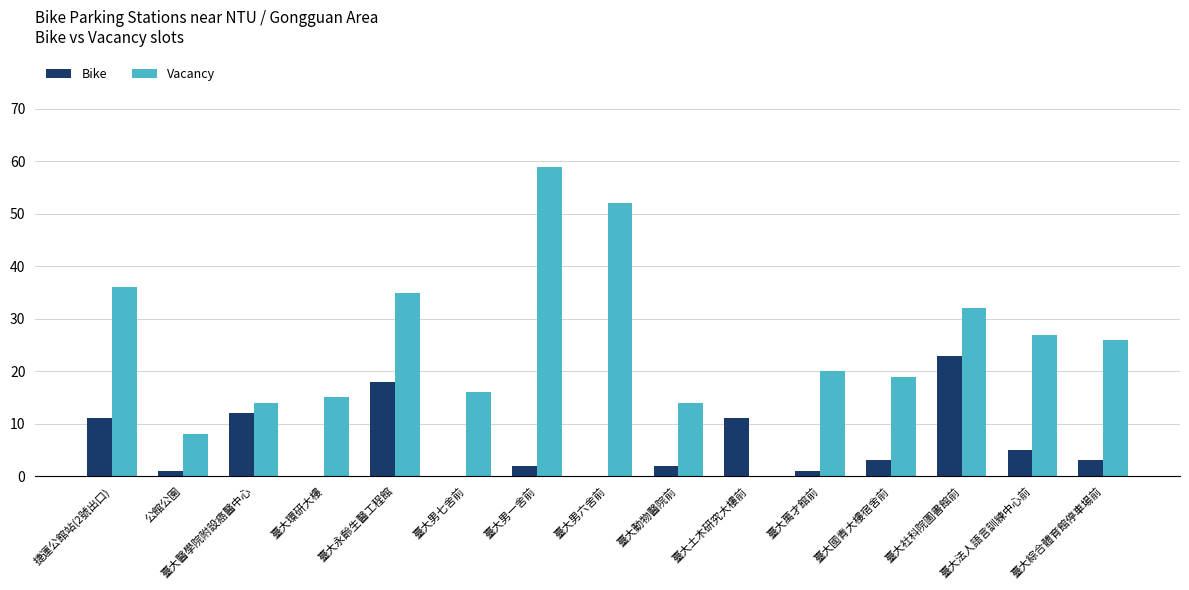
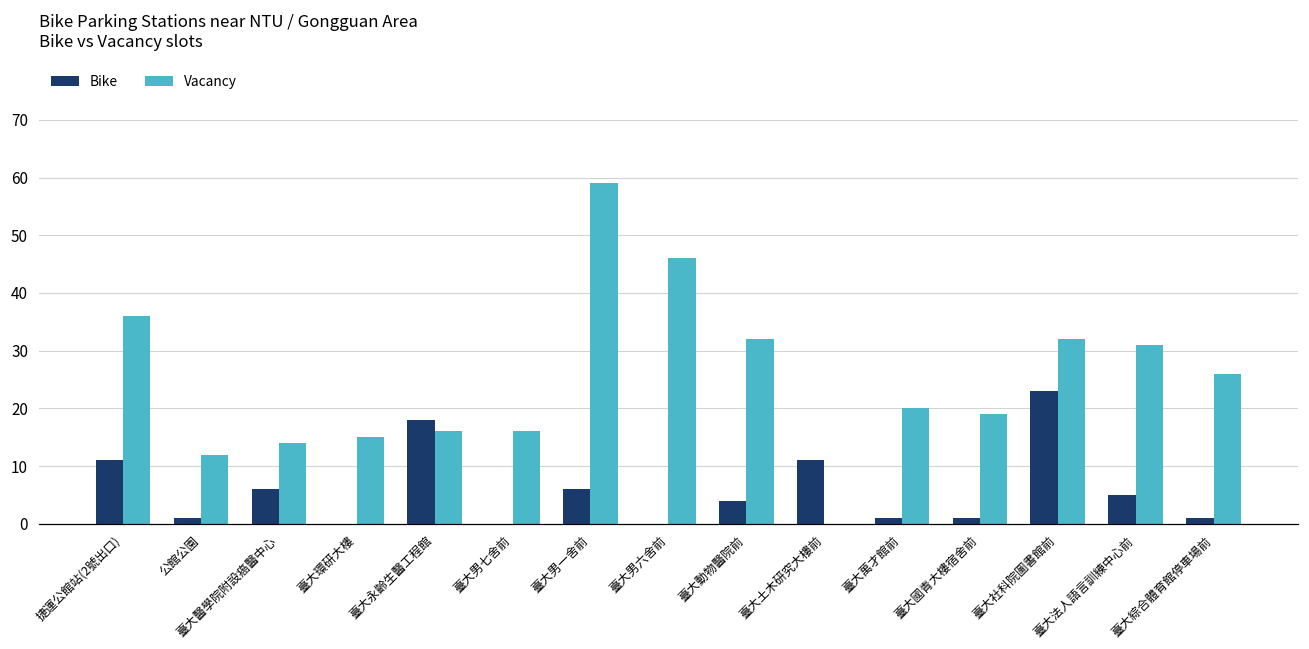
  {
    "Bike": {
      "捷運公館站(2號出口)": 11,
      "公館公園": 1,
-     "臺大醫學院附設癌醫中心": 12,
+     "臺大醫學院附設癌醫中心": 6,
      "臺大環研大樓": 0,
      "臺大永齡生醫工程館": 18,
      "臺大男七舍前": 0,
-     "臺大男一舍前": 2,
+     "臺大男一舍前": 6,
      "臺大男六舍前": 0,
-     "臺大動物醫院前": 2,
+     "臺大動物醫院前": 4,
      "臺大土木研究大樓前": 11,
      "臺大萬才館前": 1,
-     "臺大國青大樓宿舍前": 3,
+     "臺大國青大樓宿舍前": 1,
      "臺大社科院圖書館前": 23,
      "臺大法人語言訓練中心前": 5,
-     "臺大綜合體育館停車場前": 3
+     "臺大綜合體育館停車場前": 1
    },
    "Vacancy": {
      "捷運公館站(2號出口)": 36,
-     "公館公園": 8,
+     "公館公園": 12,
      "臺大醫學院附設癌醫中心": 14,
      "臺大環研大樓": 15,
-     "臺大永齡生醫工程館": 35,
+     "臺大永齡生醫工程館": 16,
      "臺大男七舍前": 16,
      "臺大男一舍前": 59,
-     "臺大男六舍前": 52,
-     "臺大動物醫院前": 14,
+     "臺大男六舍前": 46,
+     "臺大動物醫院前": 32,
      "臺大土木研究大樓前": 0,
      "臺大萬才館前": 20,
      "臺大國青大樓宿舍前": 19,
      "臺大社科院圖書館前": 32,
-     "臺大法人語言訓練中心前": 27,
+     "臺大法人語言訓練中心前": 31,
      "臺大綜合體育館停車場前": 26
    }
  }
